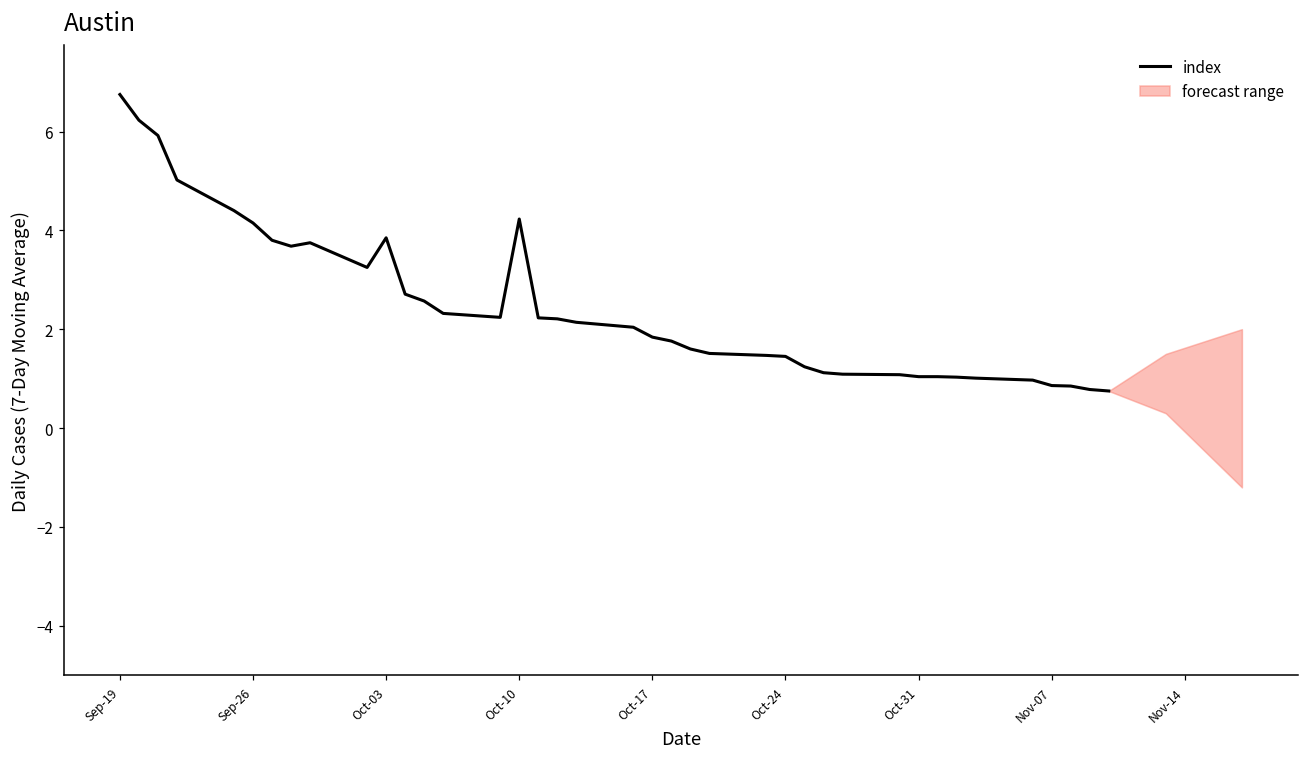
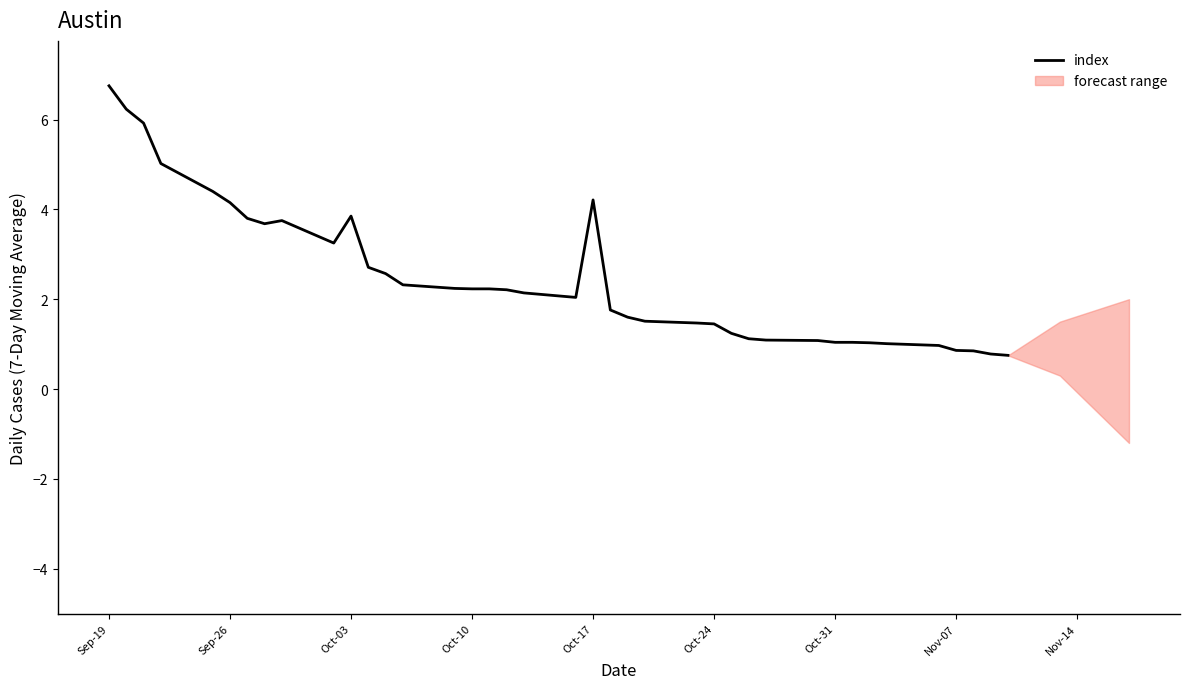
  {
    "index": {
      "Sep-19": 6.8,
      "Sep-26": 4.2,
      "Oct-03": 3.9,
-     "Oct-10": 4.2,
-     "Oct-17": 1.8,
+     "Oct-10": 2.2,
+     "Oct-17": 4.2,
      "Oct-24": 1.5,
      "Oct-31": 1.0,
      "Nov-07": 0.9
    }
  }
